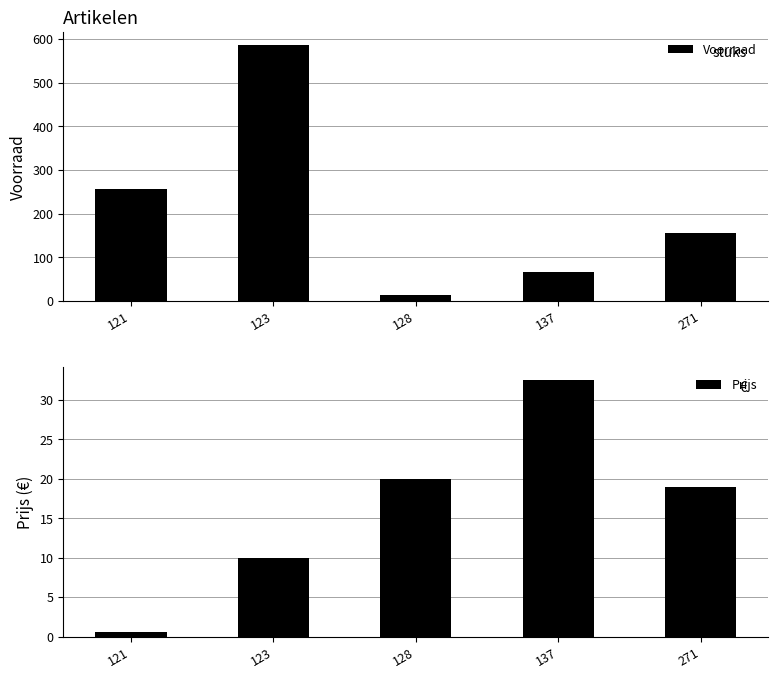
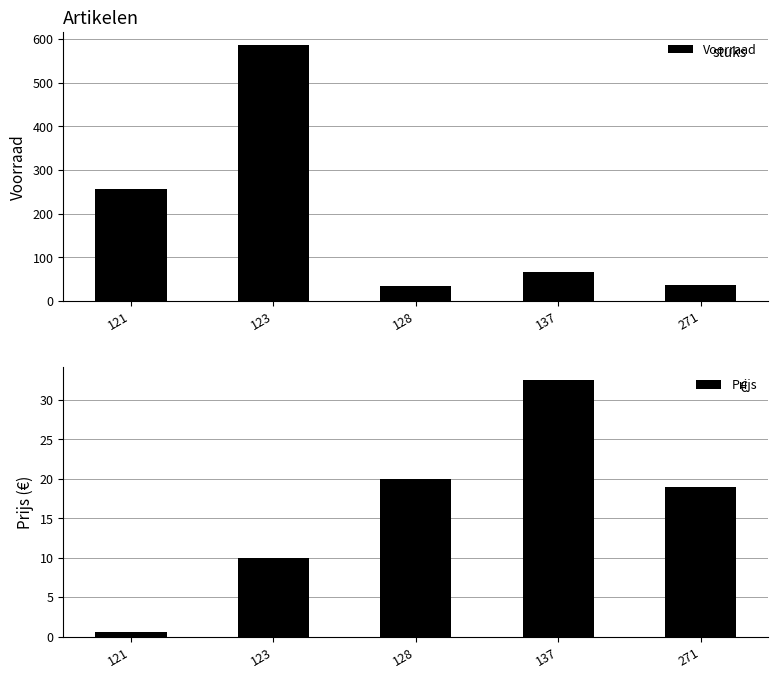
  {
    "Artikelen": {
      "121": 260,
      "123": 590,
-     "128": 10,
+     "128": 30,
      "137": 70,
-     "271": 160
+     "271": 40
    }
  }
